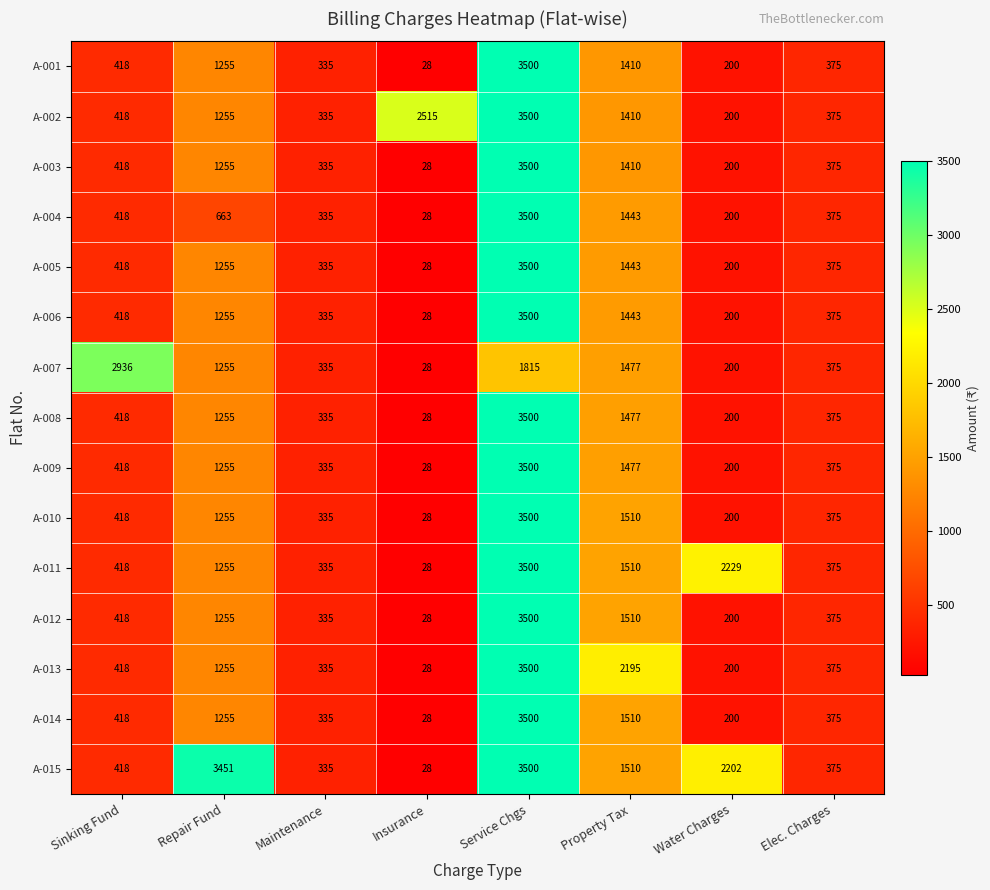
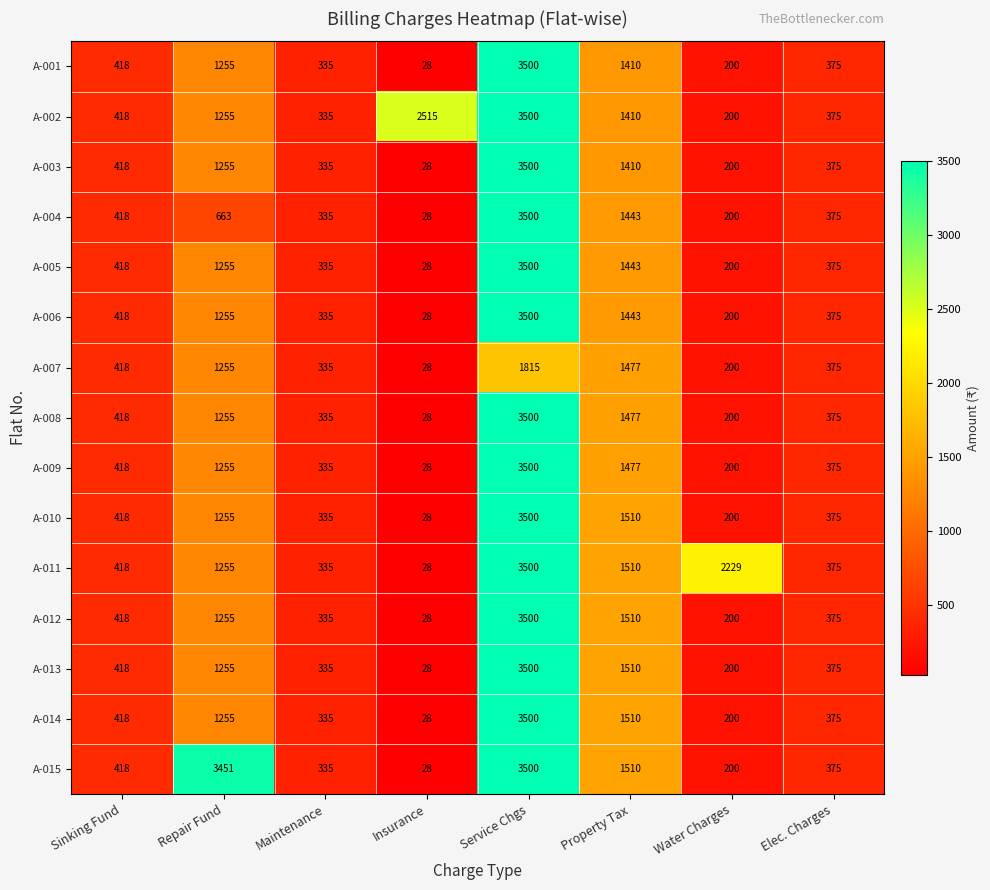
  {
    "A-001": {
      "Sinking Fund": 418,
      "Repair Fund": 1255,
      "Maintenance": 335,
      "Insurance": 28,
      "Service Chgs": 3500,
      "Property Tax": 1410,
      "Water Charges": 200,
      "Elec. Charges": 375
    },
    "A-002": {
      "Sinking Fund": 418,
      "Repair Fund": 1255,
      "Maintenance": 335,
      "Insurance": 2515,
      "Service Chgs": 3500,
      "Property Tax": 1410,
      "Water Charges": 200,
      "Elec. Charges": 375
    },
    "A-003": {
      "Sinking Fund": 418,
      "Repair Fund": 1255,
      "Maintenance": 335,
      "Insurance": 28,
      "Service Chgs": 3500,
      "Property Tax": 1410,
      "Water Charges": 200,
      "Elec. Charges": 375
    },
    "A-004": {
      "Sinking Fund": 418,
      "Repair Fund": 663,
      "Maintenance": 335,
      "Insurance": 28,
      "Service Chgs": 3500,
      "Property Tax": 1443,
      "Water Charges": 200,
      "Elec. Charges": 375
    },
    "A-005": {
      "Sinking Fund": 418,
      "Repair Fund": 1255,
      "Maintenance": 335,
      "Insurance": 28,
      "Service Chgs": 3500,
      "Property Tax": 1443,
      "Water Charges": 200,
      "Elec. Charges": 375
    },
    "A-006": {
      "Sinking Fund": 418,
      "Repair Fund": 1255,
      "Maintenance": 335,
      "Insurance": 28,
      "Service Chgs": 3500,
      "Property Tax": 1443,
      "Water Charges": 200,
      "Elec. Charges": 375
    },
    "A-007": {
-     "Sinking Fund": 2936,
+     "Sinking Fund": 418,
      "Repair Fund": 1255,
      "Maintenance": 335,
      "Insurance": 28,
      "Service Chgs": 1815,
      "Property Tax": 1477,
      "Water Charges": 200,
      "Elec. Charges": 375
    },
    "A-008": {
      "Sinking Fund": 418,
      "Repair Fund": 1255,
      "Maintenance": 335,
      "Insurance": 28,
      "Service Chgs": 3500,
      "Property Tax": 1477,
      "Water Charges": 200,
      "Elec. Charges": 375
    },
    "A-009": {
      "Sinking Fund": 418,
      "Repair Fund": 1255,
      "Maintenance": 335,
      "Insurance": 28,
      "Service Chgs": 3500,
      "Property Tax": 1477,
      "Water Charges": 200,
      "Elec. Charges": 375
    },
    "A-010": {
      "Sinking Fund": 418,
      "Repair Fund": 1255,
      "Maintenance": 335,
      "Insurance": 28,
      "Service Chgs": 3500,
      "Property Tax": 1510,
      "Water Charges": 200,
      "Elec. Charges": 375
    },
    "A-011": {
      "Sinking Fund": 418,
      "Repair Fund": 1255,
      "Maintenance": 335,
      "Insurance": 28,
      "Service Chgs": 3500,
      "Property Tax": 1510,
      "Water Charges": 2229,
      "Elec. Charges": 375
    },
    "A-012": {
      "Sinking Fund": 418,
      "Repair Fund": 1255,
      "Maintenance": 335,
      "Insurance": 28,
      "Service Chgs": 3500,
      "Property Tax": 1510,
      "Water Charges": 200,
      "Elec. Charges": 375
    },
    "A-013": {
      "Sinking Fund": 418,
      "Repair Fund": 1255,
      "Maintenance": 335,
      "Insurance": 28,
      "Service Chgs": 3500,
-     "Property Tax": 2195,
+     "Property Tax": 1510,
      "Water Charges": 200,
      "Elec. Charges": 375
    },
    "A-014": {
      "Sinking Fund": 418,
      "Repair Fund": 1255,
      "Maintenance": 335,
      "Insurance": 28,
      "Service Chgs": 3500,
      "Property Tax": 1510,
      "Water Charges": 200,
      "Elec. Charges": 375
    },
    "A-015": {
      "Sinking Fund": 418,
      "Repair Fund": 3451,
      "Maintenance": 335,
      "Insurance": 28,
      "Service Chgs": 3500,
      "Property Tax": 1510,
-     "Water Charges": 2202,
+     "Water Charges": 200,
      "Elec. Charges": 375
    }
  }
